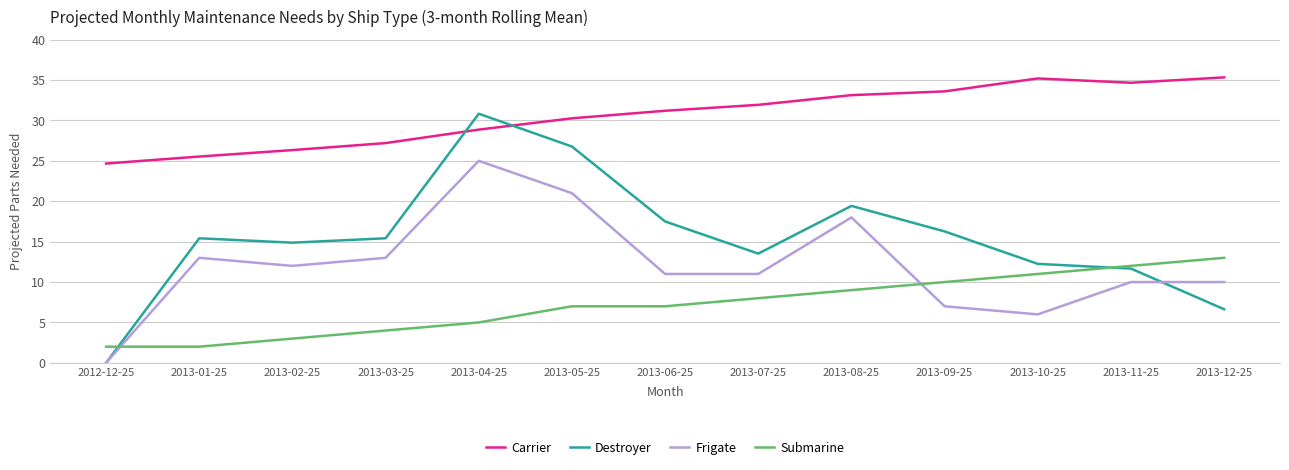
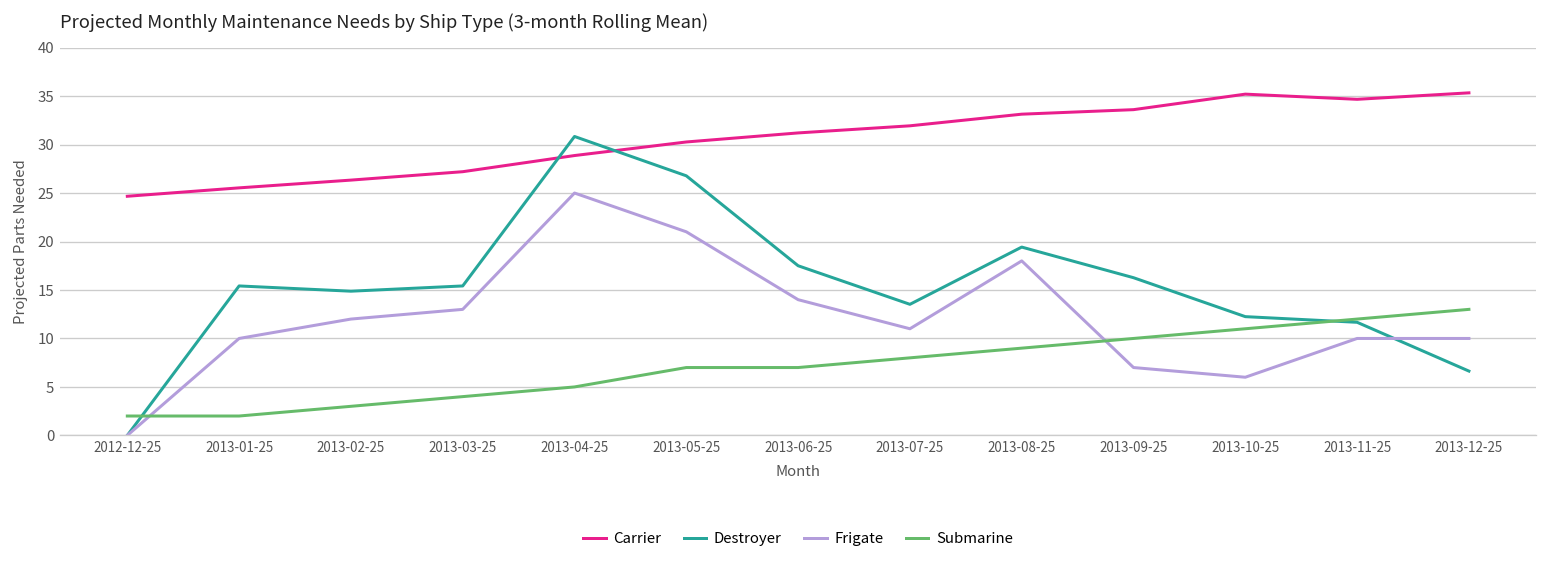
  {
    "Carrier": {
      "2012-12-25": 25,
      "2013-01-25": 26,
      "2013-02-25": 26,
      "2013-03-25": 27,
      "2013-04-25": 29,
      "2013-05-25": 30,
      "2013-06-25": 31,
      "2013-07-25": 32,
      "2013-08-25": 33,
      "2013-09-25": 34,
      "2013-10-25": 35,
      "2013-11-25": 35,
      "2013-12-25": 35
    },
    "Destroyer": {
      "2013-01-25": 15,
      "2013-02-25": 15,
      "2013-03-25": 15,
      "2013-04-25": 31,
      "2013-05-25": 27,
      "2013-06-25": 18,
      "2013-07-25": 14,
      "2013-08-25": 19,
      "2013-09-25": 16,
      "2013-10-25": 12,
      "2013-11-25": 12,
      "2013-12-25": 7
    },
    "Frigate": {
-     "2013-01-25": 13,
+     "2013-01-25": 10,
      "2013-02-25": 12,
      "2013-03-25": 13,
      "2013-04-25": 25,
      "2013-05-25": 21,
-     "2013-06-25": 11,
+     "2013-06-25": 14,
      "2013-07-25": 11,
      "2013-08-25": 18,
      "2013-09-25": 7,
      "2013-10-25": 6,
      "2013-11-25": 10,
      "2013-12-25": 10
    },
    "Submarine": {
      "2012-12-25": 2,
      "2013-01-25": 2,
      "2013-02-25": 3,
      "2013-03-25": 4,
      "2013-04-25": 5,
      "2013-05-25": 7,
      "2013-06-25": 7,
      "2013-07-25": 8,
      "2013-08-25": 9,
      "2013-09-25": 10,
      "2013-10-25": 11,
      "2013-11-25": 12,
      "2013-12-25": 13
    }
  }
